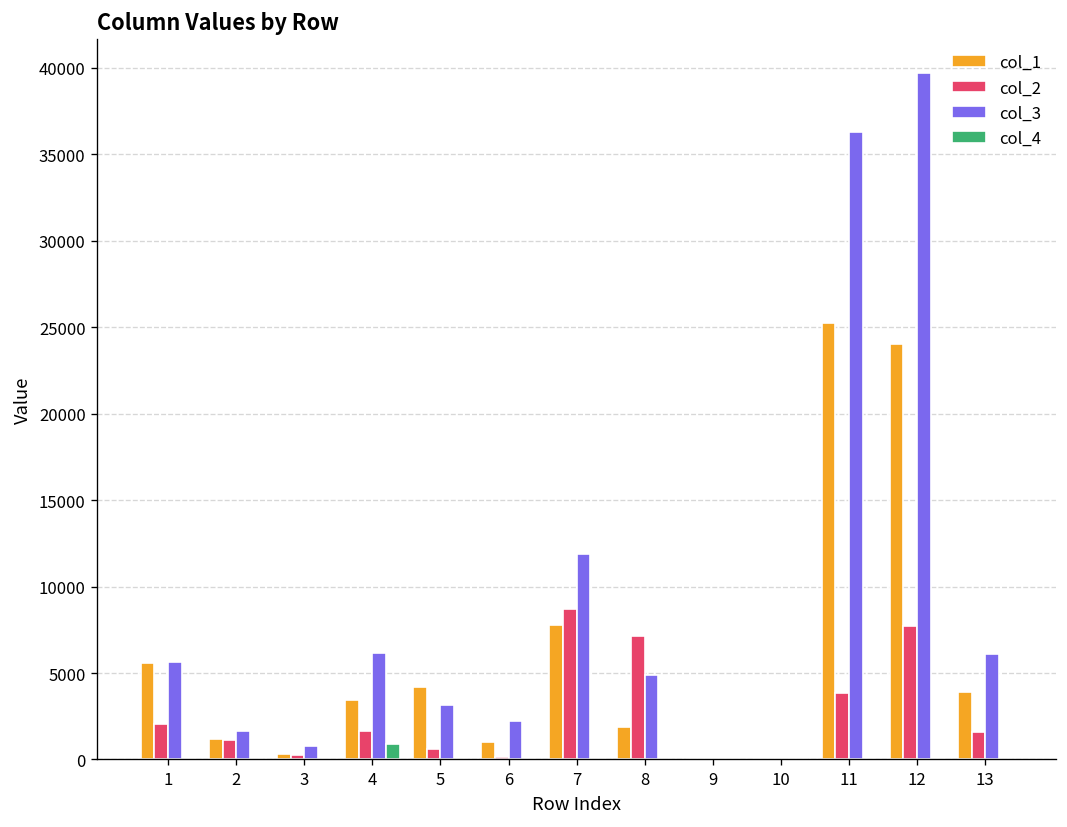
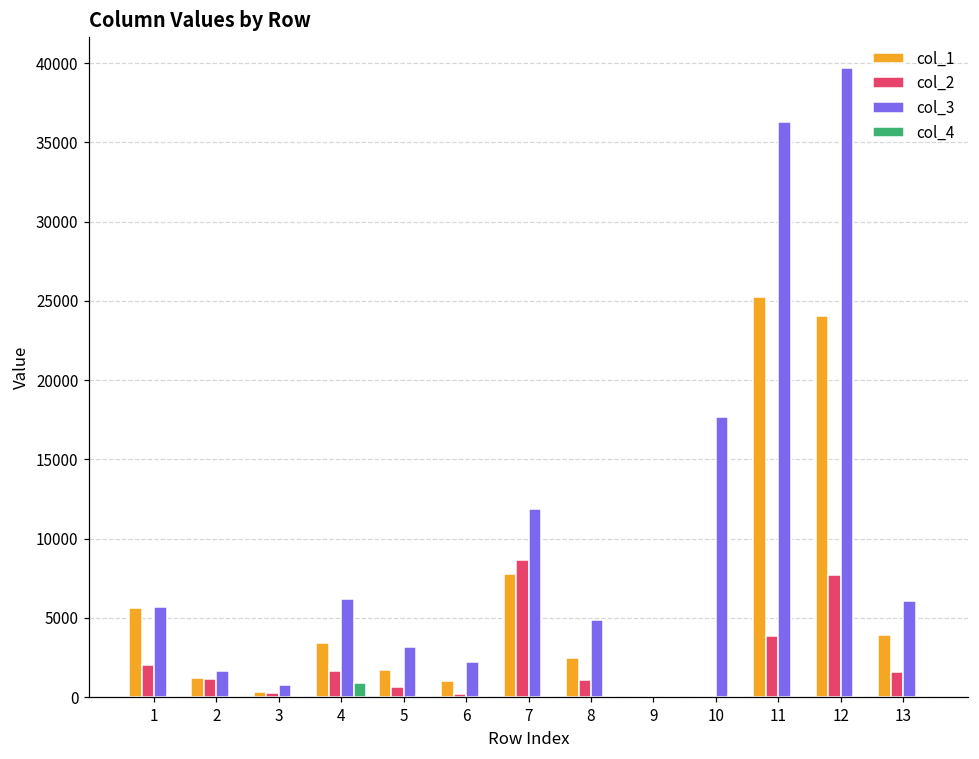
  {
    "col_1": {
      "1": 5600,
      "2": 1200,
      "3": 300,
      "4": 3400,
-     "5": 4200,
+     "5": 1700,
      "6": 1000,
      "7": 7800,
-     "8": 1900,
+     "8": 2500,
      "11": 25300,
      "12": 24000,
      "13": 3900
    },
    "col_2": {
      "1": 2000,
      "2": 1100,
      "3": 200,
      "4": 1600,
      "5": 600,
      "7": 8700,
-     "8": 7200,
+     "8": 1100,
      "11": 3800,
      "12": 7700,
      "13": 1600
    },
    "col_3": {
      "1": 5700,
      "2": 1700,
      "3": 800,
      "4": 6200,
      "5": 3100,
      "6": 2200,
      "7": 11900,
      "8": 4900,
-     "10": 0,
+     "10": 17700,
      "11": 36300,
      "12": 39700,
      "13": 6100
    },
    "col_4": {
      "4": 900
    }
  }
